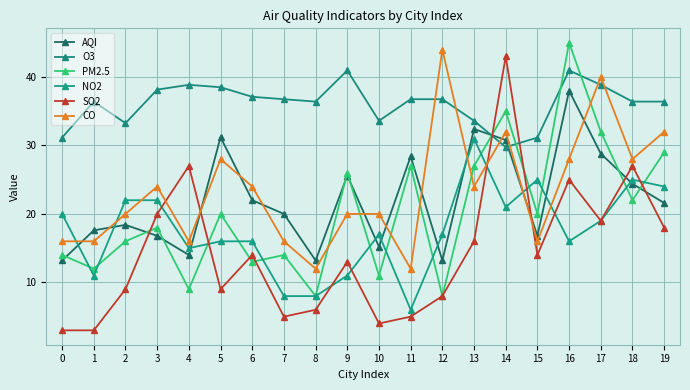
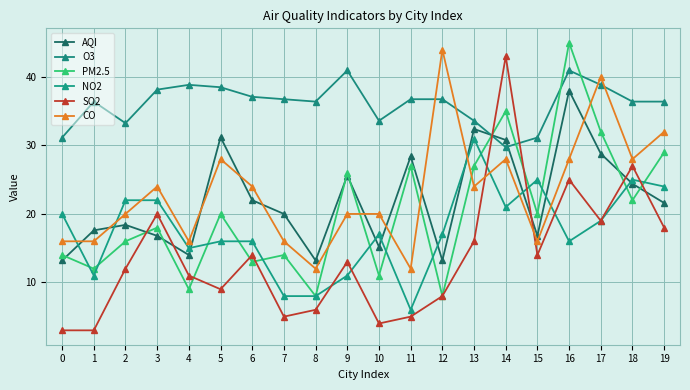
  {
    "SO2": {
      "0": 3,
      "1": 3,
-     "2": 9,
+     "2": 12,
      "3": 20,
-     "4": 27,
+     "4": 11,
      "5": 9,
      "6": 14,
      "7": 5,
      "8": 6,
      "9": 13,
      "10": 4,
      "11": 5,
      "13": 16,
      "14": 43,
      "15": 14,
      "16": 25,
      "18": 27,
      "19": 18
    },
    "CO": {
      "0": 16,
      "1": 16,
      "2": 20,
      "3": 24,
      "4": 16,
      "5": 28,
      "6": 24,
      "7": 16,
      "8": 12,
      "9": 20,
      "10": 20,
      "11": 12,
      "12": 44,
      "13": 24,
-     "14": 32,
+     "14": 28,
      "15": 16,
      "16": 28,
      "17": 40,
      "18": 28,
      "19": 32
    }
  }
